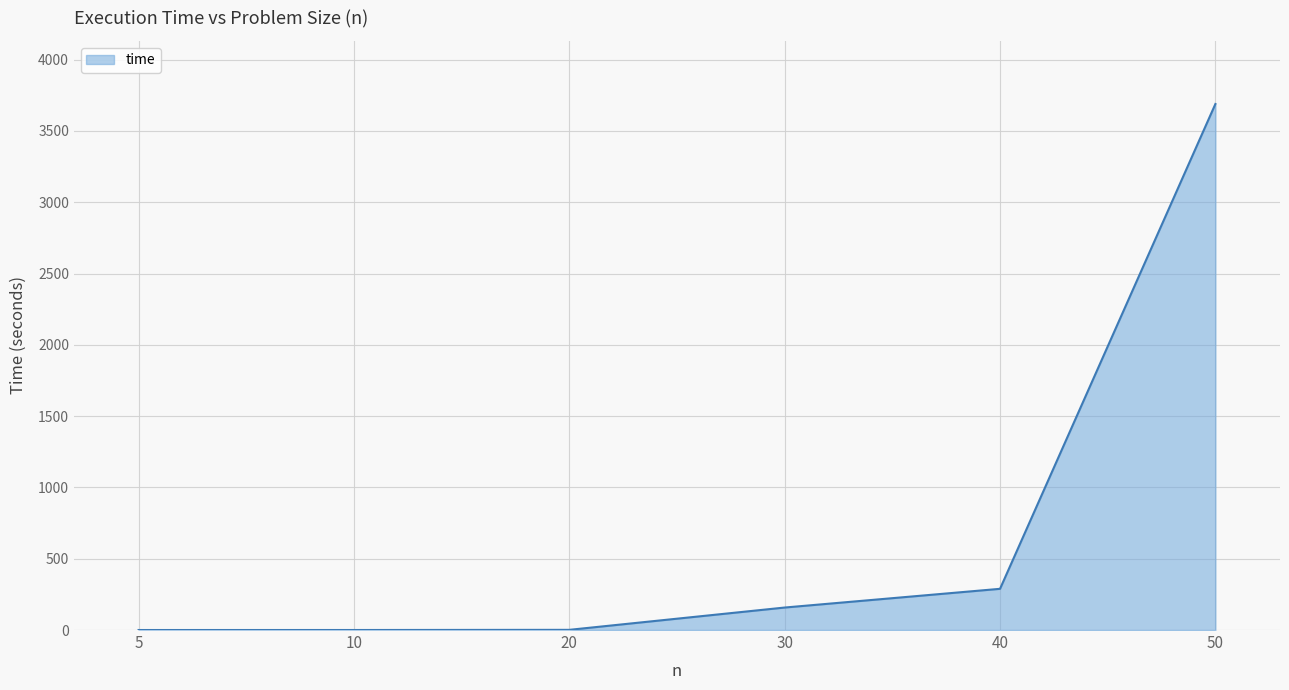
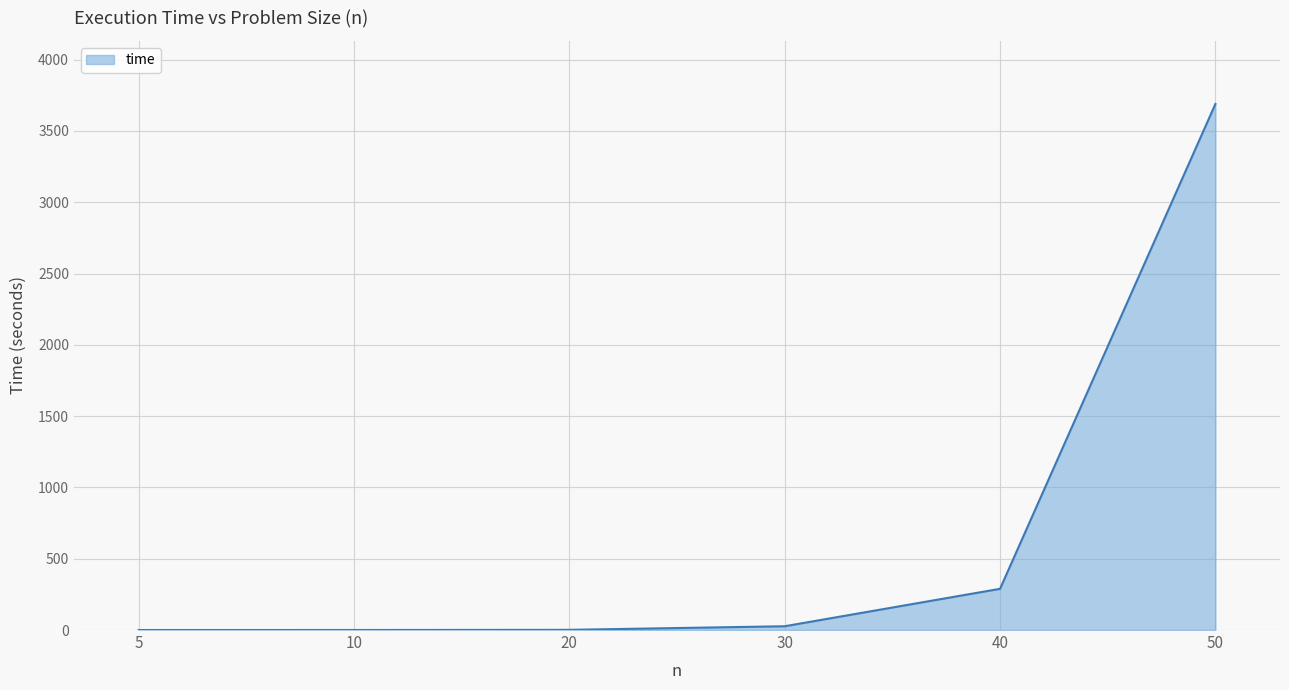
  {
    "5": 0,
    "10": 0,
    "20": 0,
-   "30": 160,
+   "30": 30,
    "40": 290,
    "50": 3690
  }
